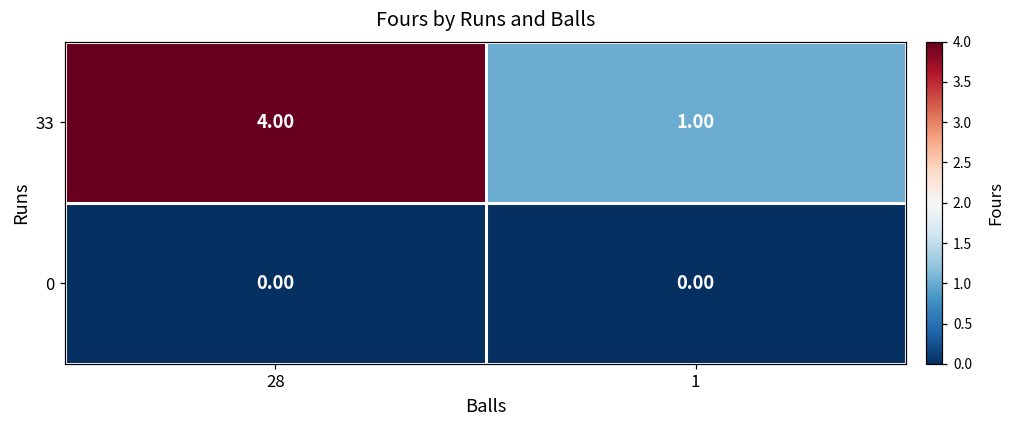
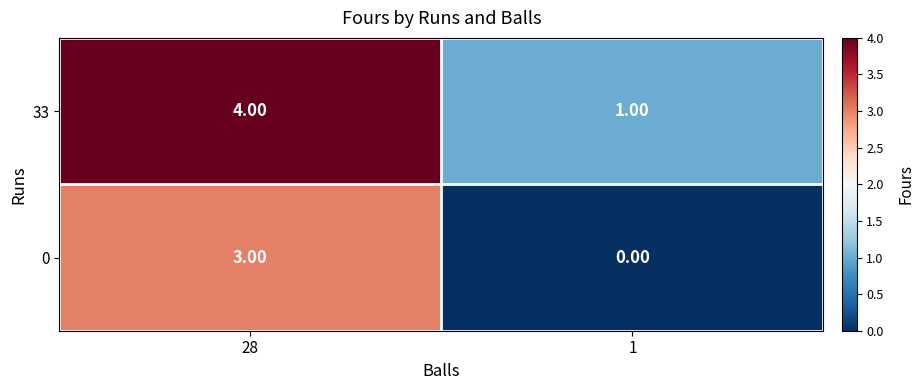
  {
    "33": {
      "28": 4.00,
      "1": 1.00
    },
    "0": {
-     "28": 0.00,
+     "28": 3.00,
      "1": 0.00
    }
  }
